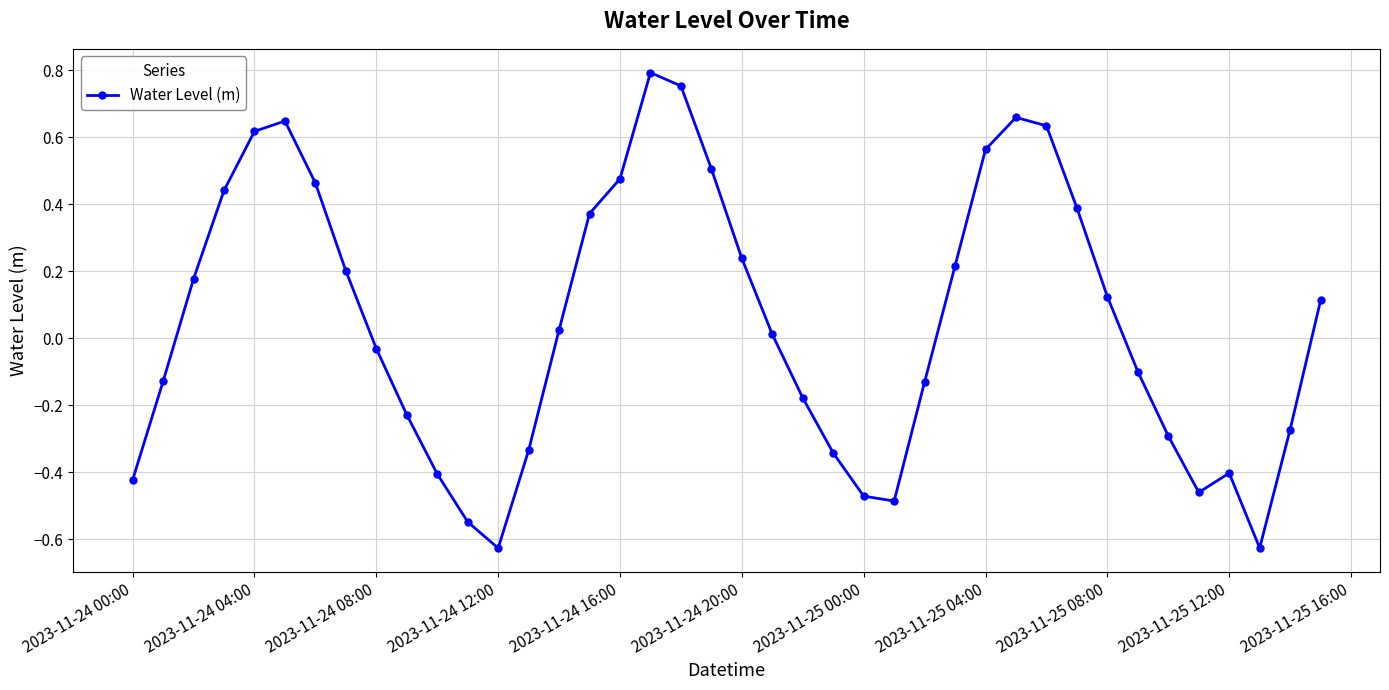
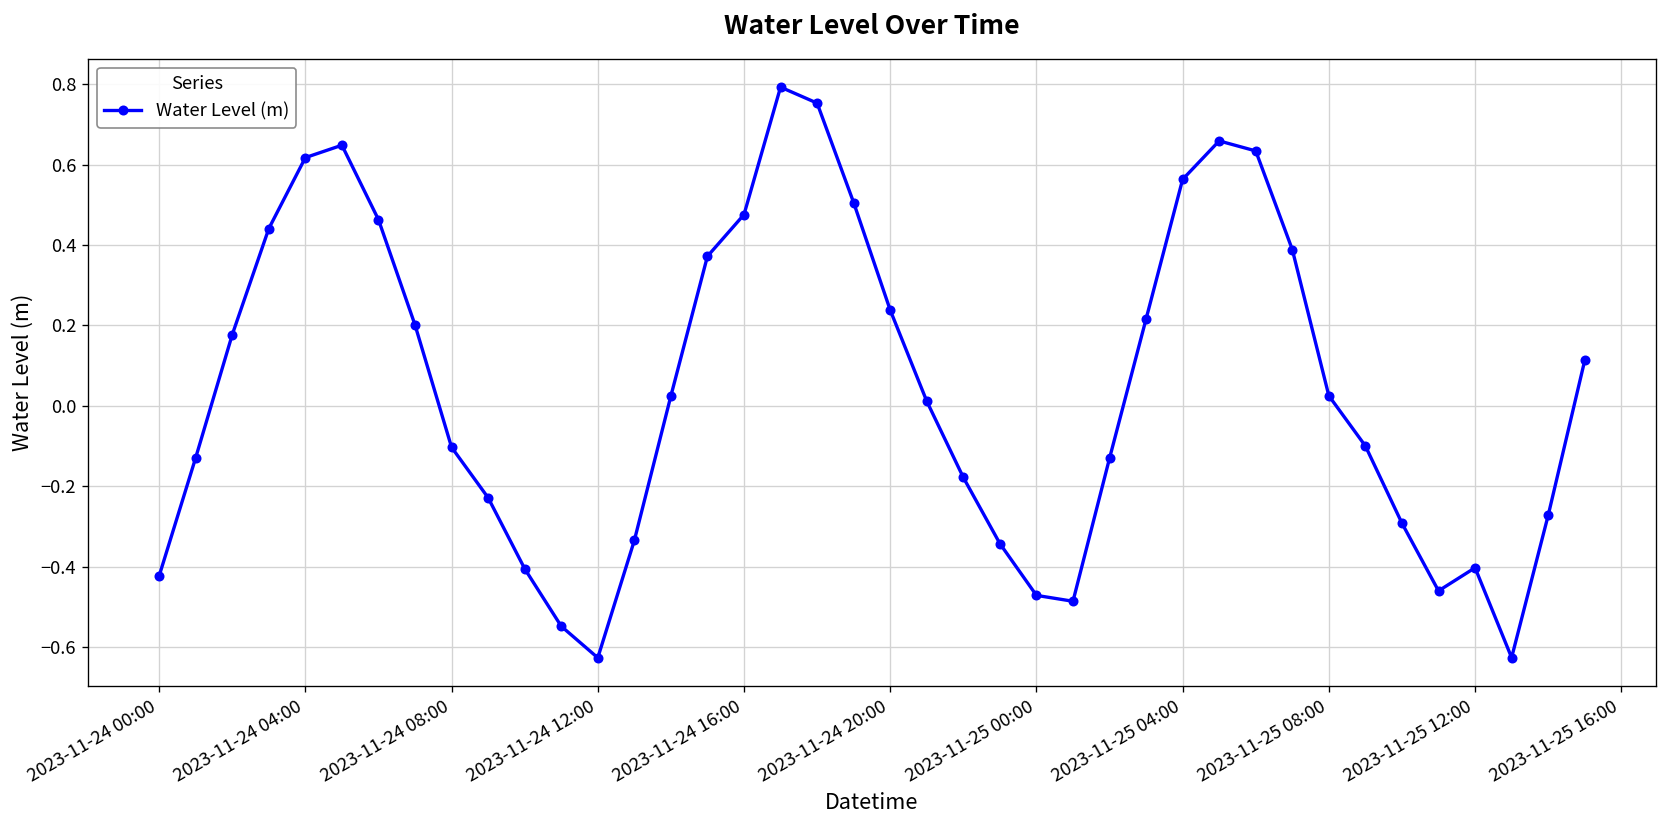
  {
    "2023-11-24 00:00": -0.42,
    "2023-11-24 04:00": 0.62,
-   "2023-11-24 08:00": -0.03,
+   "2023-11-24 08:00": -0.10,
    "2023-11-24 12:00": -0.63,
    "2023-11-24 16:00": 0.48,
    "2023-11-24 20:00": 0.24,
    "2023-11-25 00:00": -0.47,
    "2023-11-25 04:00": 0.56,
-   "2023-11-25 08:00": 0.12,
+   "2023-11-25 08:00": 0.02,
    "2023-11-25 12:00": -0.40
  }
